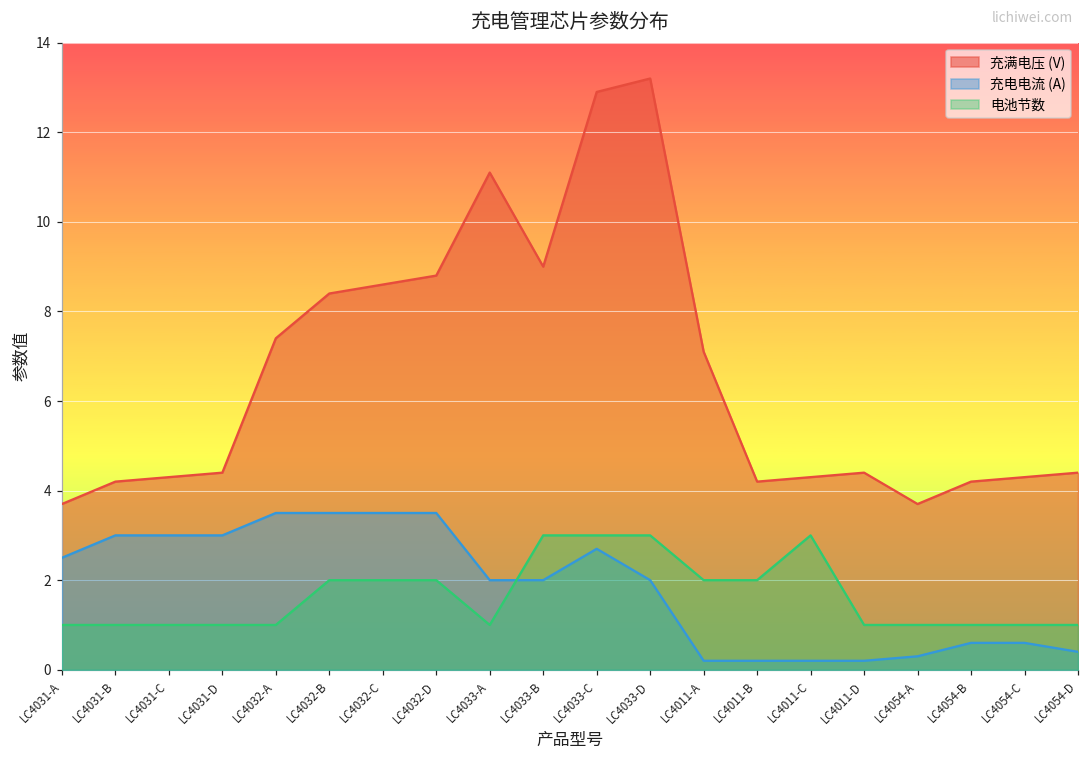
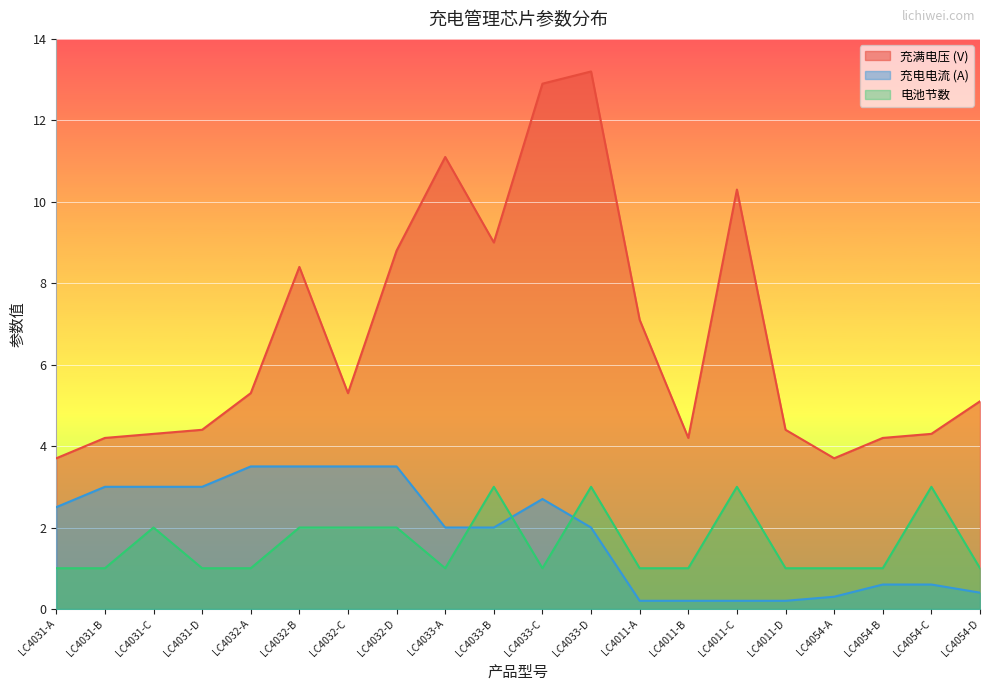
  {
    "充满电压 (V)": {
      "LC4031-A": 3.7,
      "LC4031-B": 4.2,
      "LC4031-C": 4.3,
      "LC4031-D": 4.4,
-     "LC4032-A": 7.4,
+     "LC4032-A": 5.3,
      "LC4032-B": 8.4,
-     "LC4032-C": 8.6,
+     "LC4032-C": 5.3,
      "LC4032-D": 8.8,
      "LC4033-A": 11.1,
      "LC4033-B": 9.0,
      "LC4033-C": 12.9,
      "LC4033-D": 13.2,
      "LC4011-A": 7.1,
      "LC4011-B": 4.2,
-     "LC4011-C": 4.3,
+     "LC4011-C": 10.3,
      "LC4011-D": 4.4,
      "LC4054-A": 3.7,
      "LC4054-B": 4.2,
      "LC4054-C": 4.3,
-     "LC4054-D": 4.4
+     "LC4054-D": 5.1
    },
    "充电电流 (A)": {
      "LC4031-A": 2.5,
      "LC4031-B": 3.0,
      "LC4031-C": 3.0,
      "LC4031-D": 3.0,
      "LC4032-A": 3.5,
      "LC4032-B": 3.5,
      "LC4032-C": 3.5,
      "LC4032-D": 3.5,
      "LC4033-A": 2.0,
      "LC4033-B": 2.0,
      "LC4033-C": 2.7,
      "LC4033-D": 2.0,
      "LC4011-A": 0.2,
      "LC4011-B": 0.2,
      "LC4011-C": 0.2,
      "LC4011-D": 0.2,
      "LC4054-A": 0.3,
      "LC4054-B": 0.6,
      "LC4054-C": 0.6,
      "LC4054-D": 0.4
    },
    "电池节数": {
      "LC4031-A": 1,
      "LC4031-B": 1,
-     "LC4031-C": 1,
+     "LC4031-C": 2,
      "LC4031-D": 1,
      "LC4032-A": 1,
      "LC4032-B": 2,
      "LC4032-C": 2,
      "LC4032-D": 2,
      "LC4033-A": 1,
      "LC4033-B": 3,
-     "LC4033-C": 3,
+     "LC4033-C": 1,
      "LC4033-D": 3,
-     "LC4011-A": 2,
-     "LC4011-B": 2,
+     "LC4011-A": 1,
+     "LC4011-B": 1,
      "LC4011-C": 3,
      "LC4011-D": 1,
      "LC4054-A": 1,
      "LC4054-B": 1,
-     "LC4054-C": 1,
+     "LC4054-C": 3,
      "LC4054-D": 1
    }
  }
